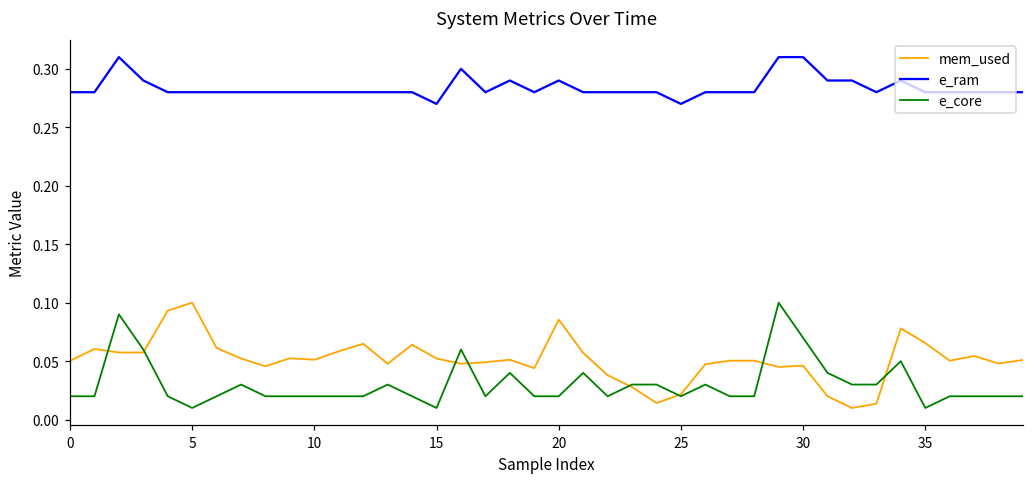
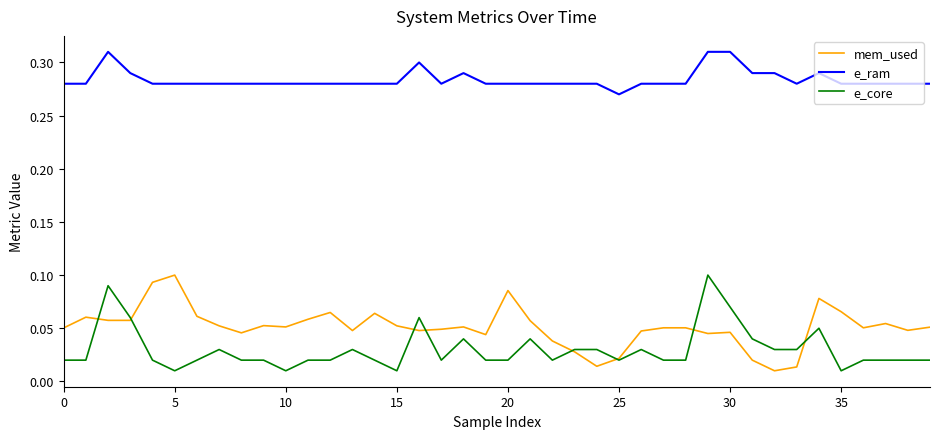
  {
    "mem_used": {
      "0": 0.05,
      "5": 0.10,
      "10": 0.05,
      "15": 0.05,
      "20": 0.085,
      "30": 0.046,
      "35": 0.066
    },
    "e_ram": {
      "0": 0.28,
      "5": 0.28,
      "10": 0.28,
-     "15": 0.27,
-     "20": 0.29,
+     "15": 0.28,
+     "20": 0.28,
      "25": 0.27,
      "30": 0.31
    },
    "e_core": {
      "0": 0.02,
      "5": 0.01,
-     "10": 0.02,
+     "10": 0.01,
      "15": 0.01,
      "20": 0.02,
      "30": 0.07,
      "35": 0.01
    }
  }
